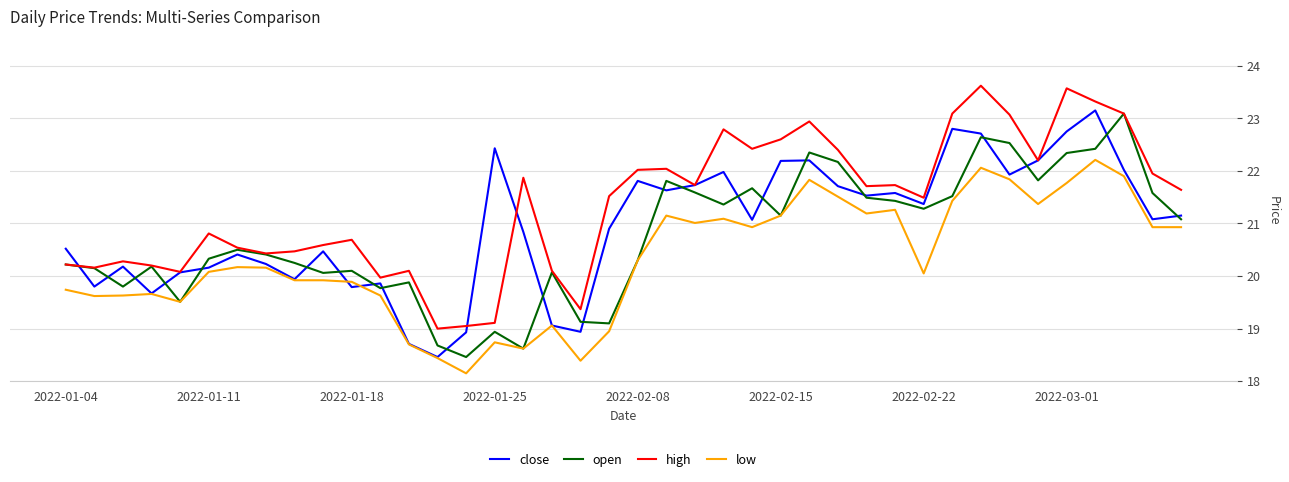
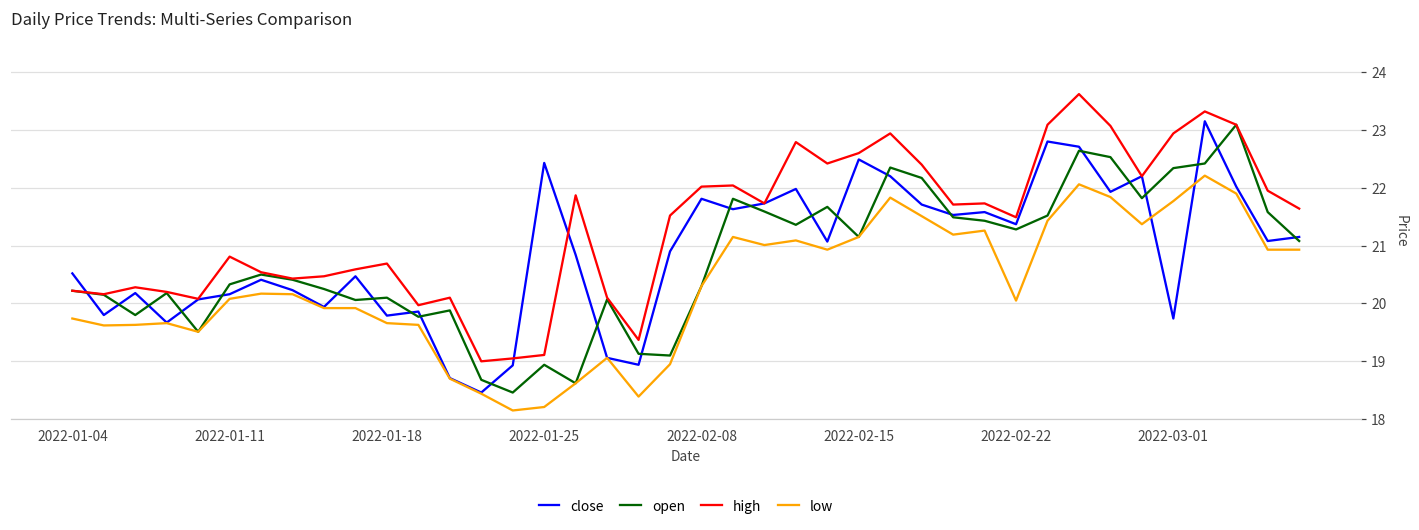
  {
    "close": {
      "2022-01-04": 20.5,
      "2022-01-11": 20.2,
      "2022-01-18": 19.8,
      "2022-01-25": 22.4,
      "2022-02-08": 21.8,
-     "2022-02-15": 22.2,
+     "2022-02-15": 22.5,
      "2022-02-22": 21.4,
-     "2022-03-01": 22.8
+     "2022-03-01": 19.7
    },
    "open": {
      "2022-01-11": 20.3,
      "2022-01-18": 20.1,
      "2022-01-25": 18.9,
      "2022-02-22": 21.3,
      "2022-03-01": 22.3
    },
    "high": {
      "2022-01-11": 20.8,
      "2022-01-18": 20.7,
      "2022-01-25": 19.1,
      "2022-02-08": 22.0,
      "2022-02-15": 22.6,
      "2022-02-22": 21.5,
-     "2022-03-01": 23.6
+     "2022-03-01": 22.9
    },
    "low": {
      "2022-01-04": 19.7,
      "2022-01-11": 20.1,
-     "2022-01-18": 19.9,
-     "2022-01-25": 18.7,
+     "2022-01-18": 19.7,
+     "2022-01-25": 18.2,
      "2022-02-22": 20.1,
      "2022-03-01": 21.8
    }
  }
